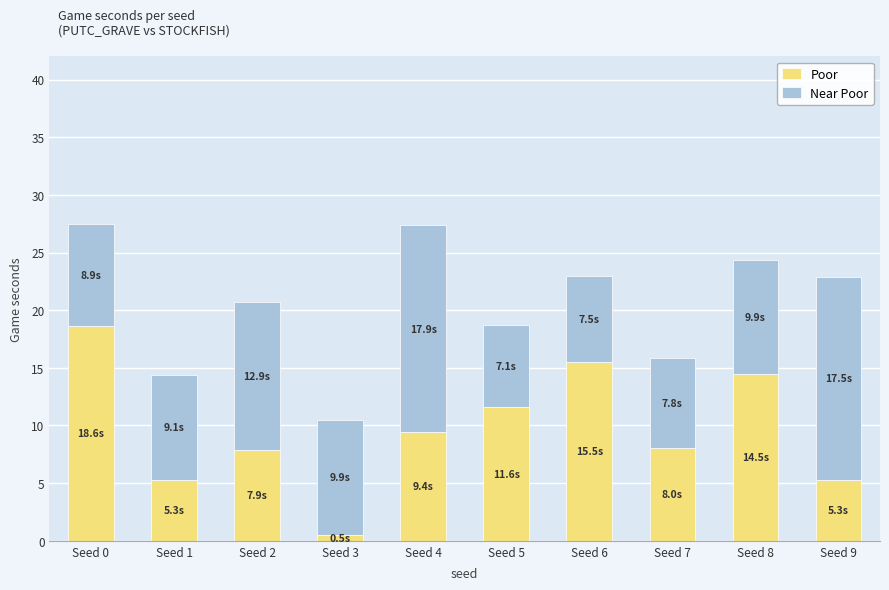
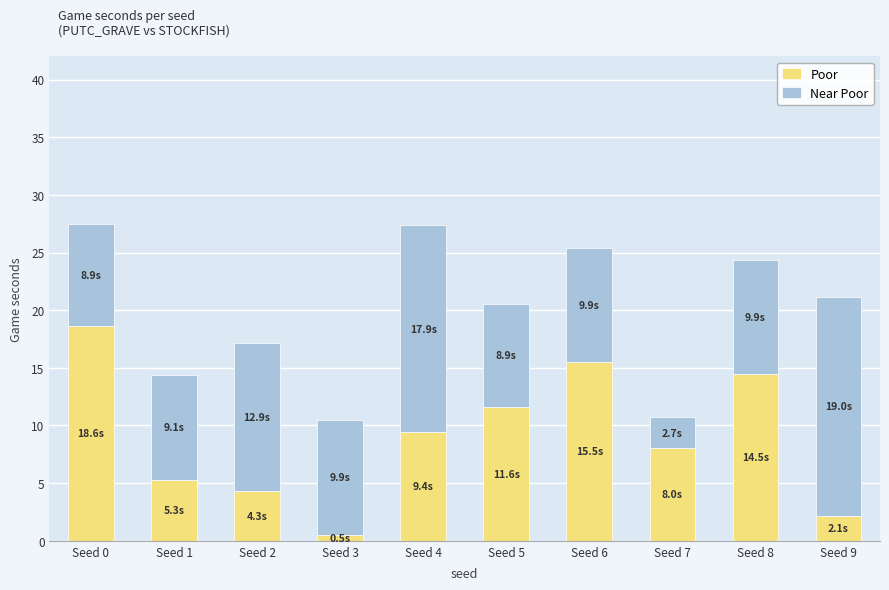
  {
    "Poor": {
      "Seed 0": "18.6s",
      "Seed 1": "5.3s",
-     "Seed 2": "7.9s",
+     "Seed 2": "4.3s",
      "Seed 3": "0.5s",
      "Seed 4": "9.4s",
      "Seed 5": "11.6s",
      "Seed 6": "15.5s",
      "Seed 7": "8.0s",
      "Seed 8": "14.5s",
-     "Seed 9": "5.3s"
+     "Seed 9": "2.1s"
    },
    "Near Poor": {
      "Seed 0": "8.9s",
      "Seed 1": "9.1s",
      "Seed 2": "12.9s",
      "Seed 3": "9.9s",
      "Seed 4": "17.9s",
-     "Seed 5": "7.1s",
-     "Seed 6": "7.5s",
-     "Seed 7": "7.8s",
+     "Seed 5": "8.9s",
+     "Seed 6": "9.9s",
+     "Seed 7": "2.7s",
      "Seed 8": "9.9s",
-     "Seed 9": "17.5s"
+     "Seed 9": "19.0s"
    }
  }
